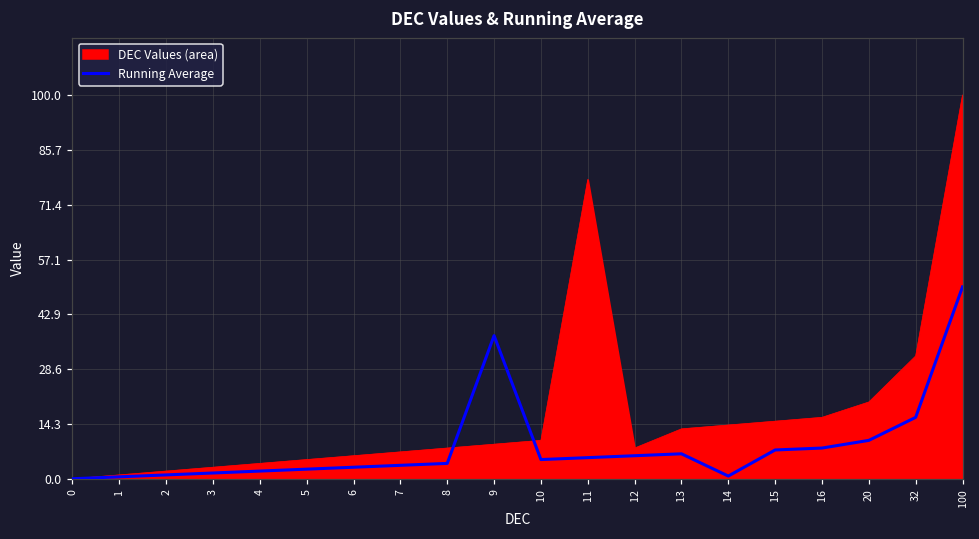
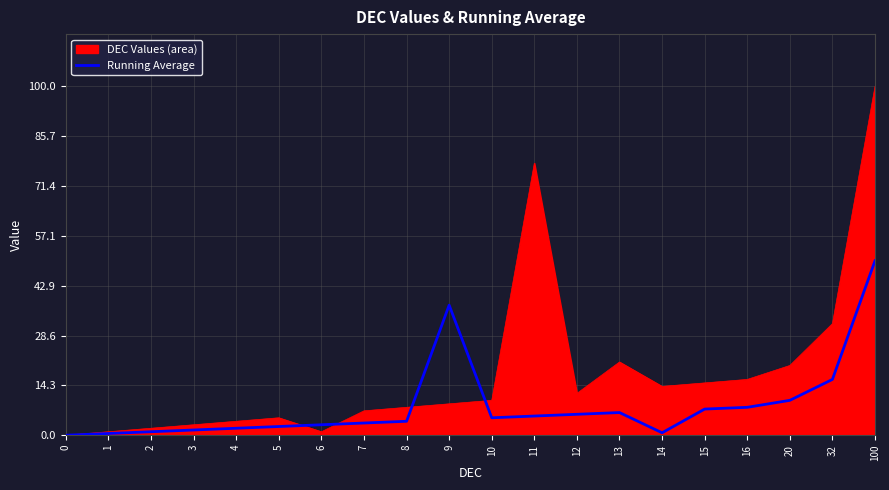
  {
    "DEC Values (area)": {
      "2": 2,
      "3": 3,
      "4": 4,
      "5": 5,
-     "6": 6,
+     "6": 1,
      "7": 7,
      "8": 8,
      "9": 9,
      "10": 10,
      "11": 78,
-     "12": 8,
-     "13": 13,
+     "12": 12,
+     "13": 21,
      "14": 14,
      "15": 15,
      "16": 16,
      "20": 20,
      "32": 32,
      "100": 100
    },
    "Running Average": {
      "2": 1,
      "3": 2,
      "4": 2,
      "5": 3,
      "6": 3,
      "7": 4,
      "8": 4,
      "9": 37,
      "10": 5,
      "11": 6,
      "12": 6,
      "13": 7,
      "14": 1,
      "15": 8,
      "16": 8,
      "20": 10,
      "32": 16,
      "100": 50
    }
  }
